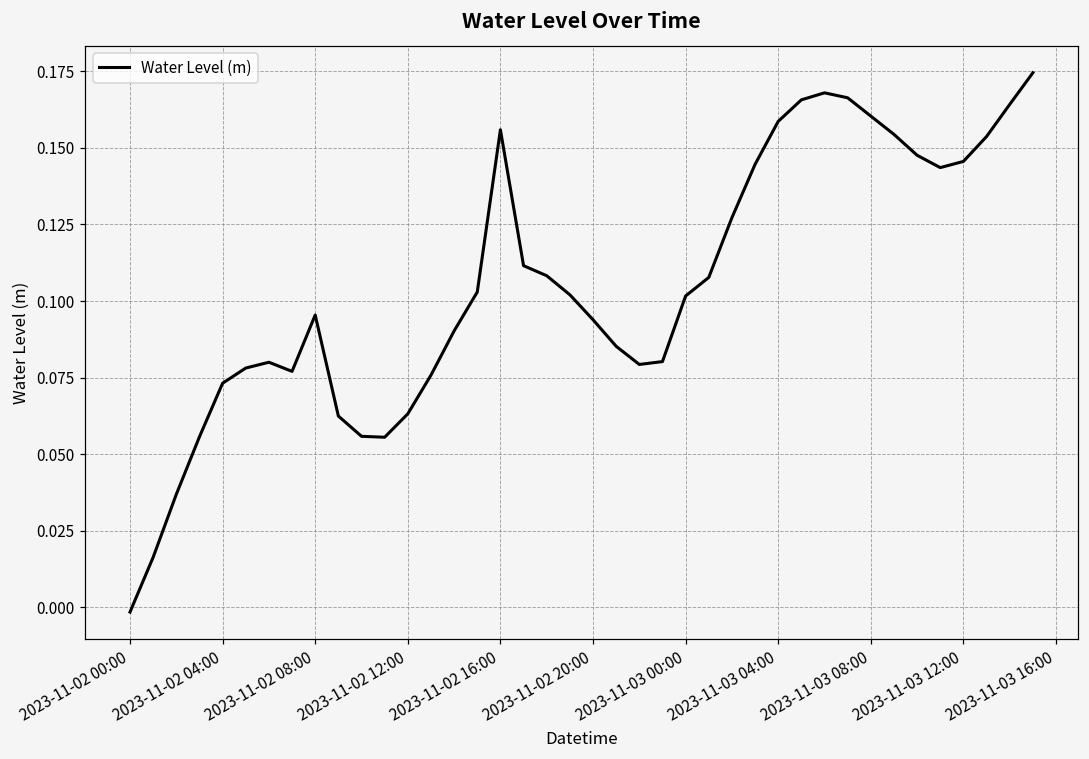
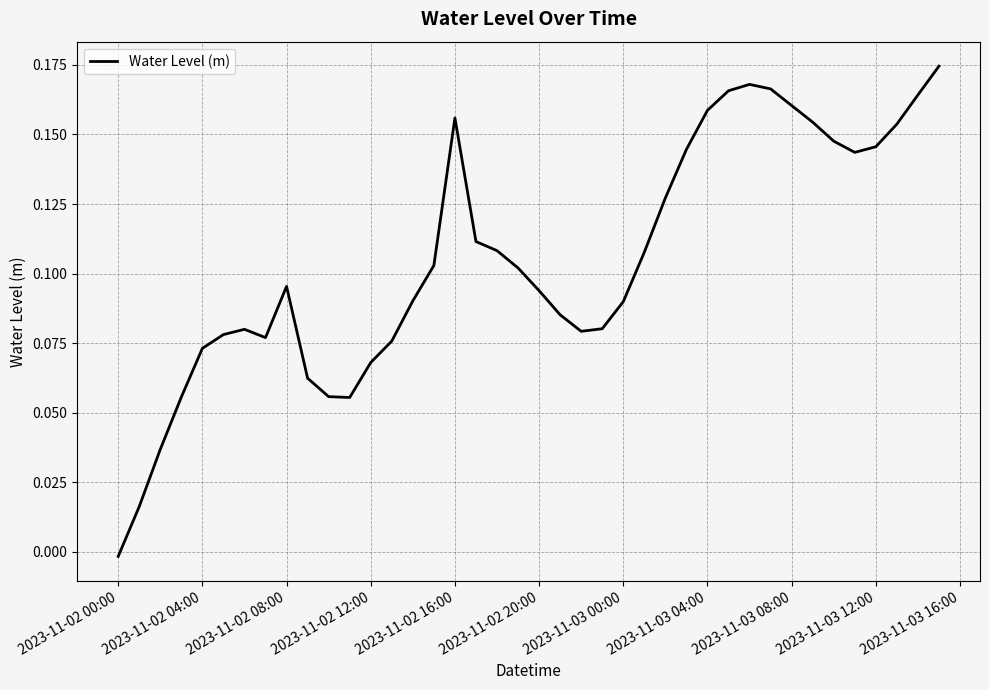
  {
    "2023-11-02 00:00": -0.002,
    "2023-11-02 04:00": 0.073,
    "2023-11-02 08:00": 0.095,
-   "2023-11-02 12:00": 0.063,
+   "2023-11-02 12:00": 0.068,
    "2023-11-02 16:00": 0.156,
    "2023-11-02 20:00": 0.094,
-   "2023-11-03 00:00": 0.102,
+   "2023-11-03 00:00": 0.090,
    "2023-11-03 04:00": 0.159,
    "2023-11-03 08:00": 0.160,
    "2023-11-03 12:00": 0.146
  }
